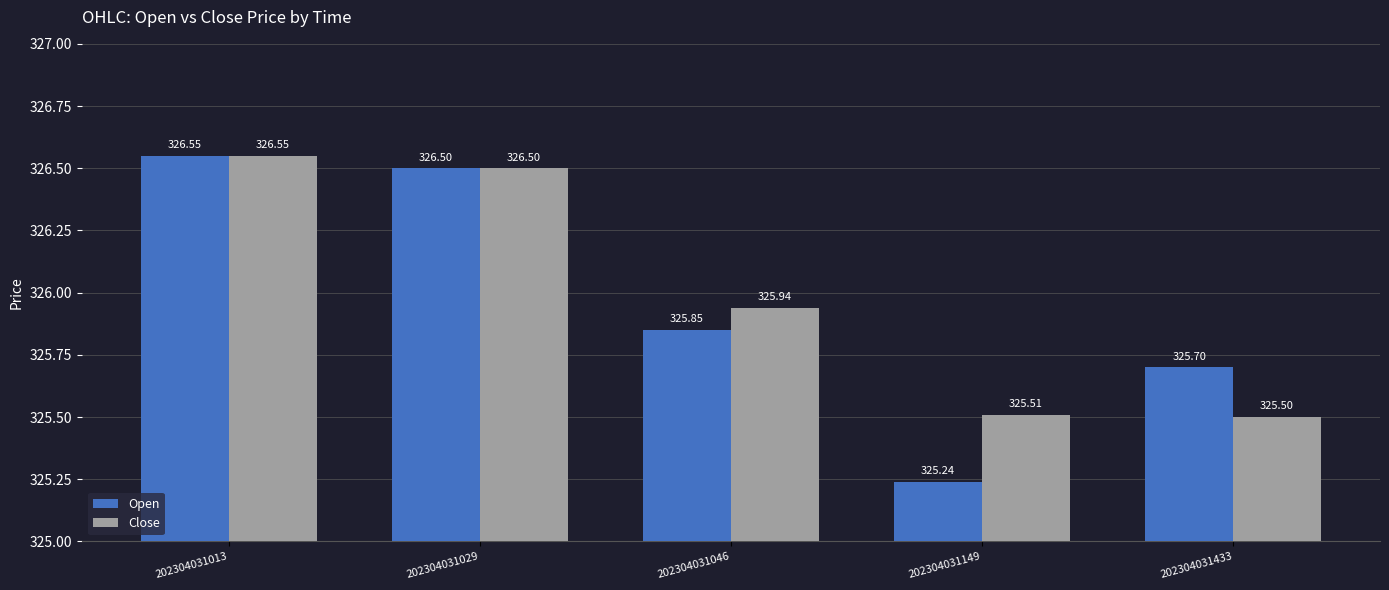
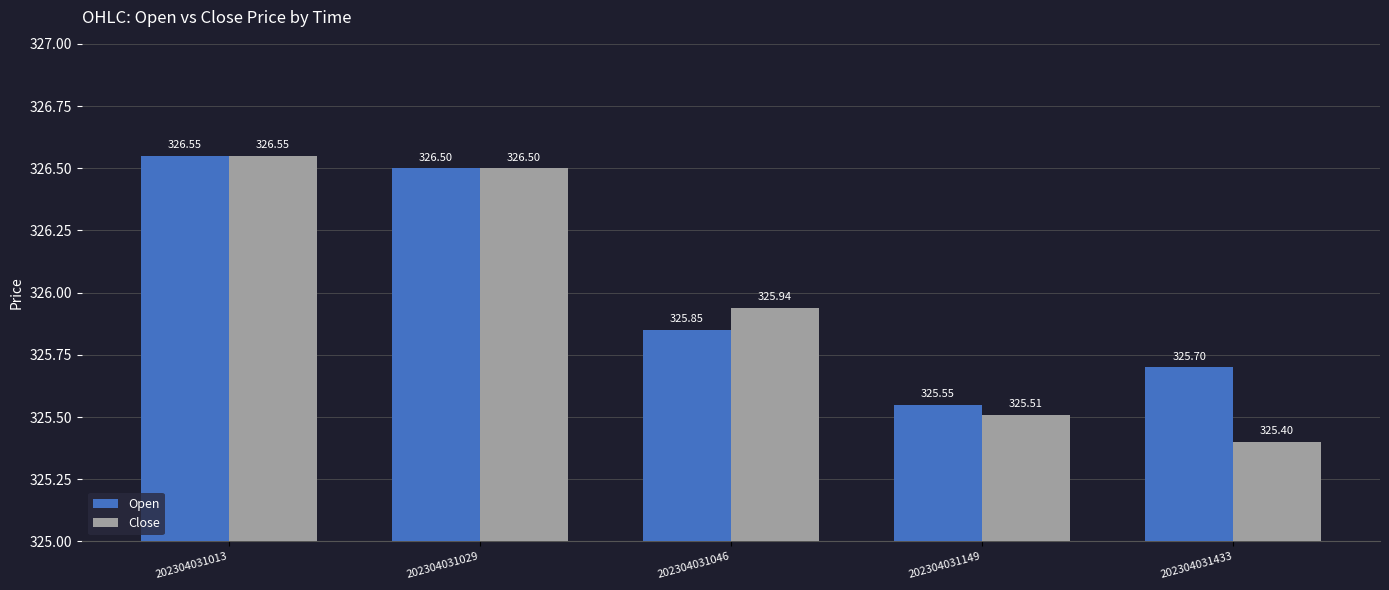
  {
    "Open": {
      "202304031013": 326.55,
      "202304031029": 326.50,
      "202304031046": 325.85,
-     "202304031149": 325.24,
+     "202304031149": 325.55,
      "202304031433": 325.70
    },
    "Close": {
      "202304031013": 326.55,
      "202304031029": 326.50,
      "202304031046": 325.94,
      "202304031149": 325.51,
-     "202304031433": 325.50
+     "202304031433": 325.40
    }
  }
